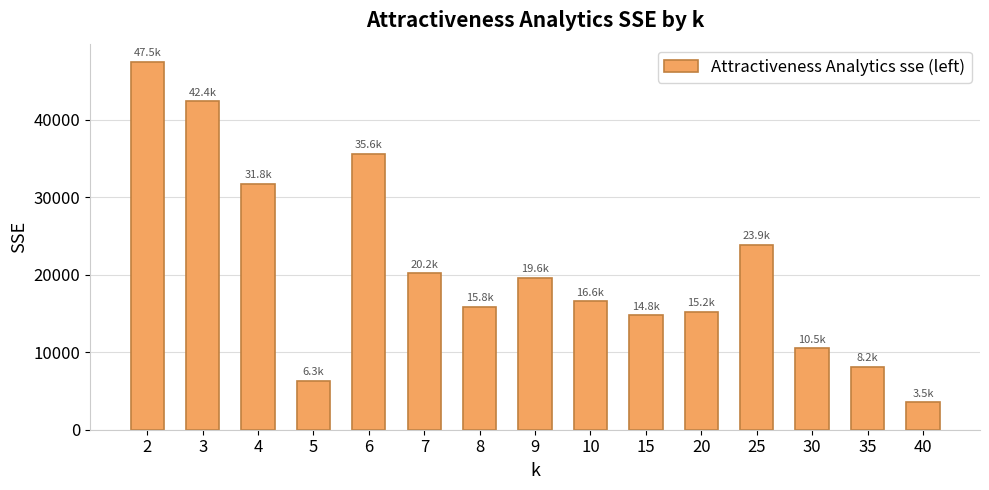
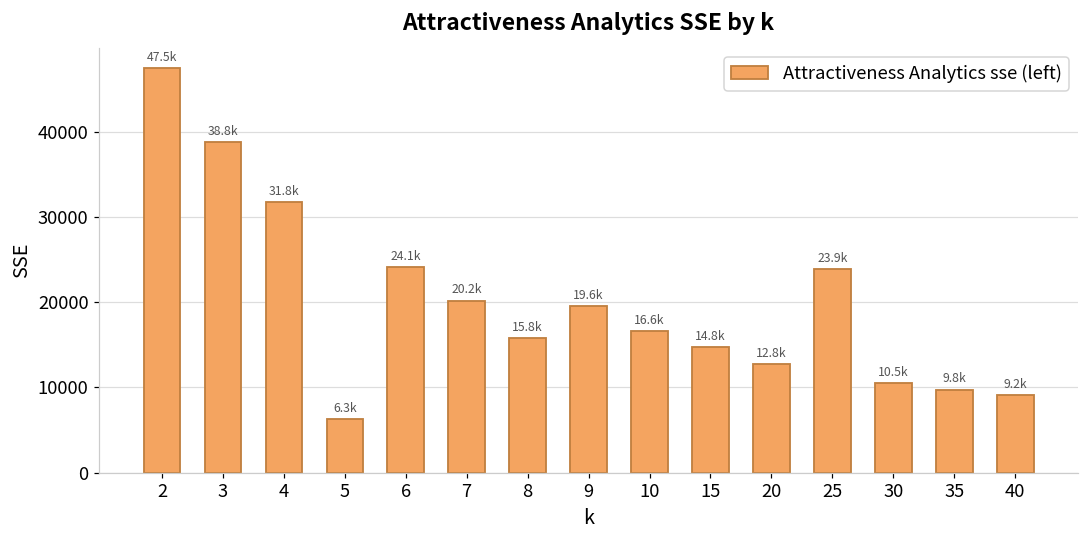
  {
    "2": "47.5k",
-   "3": "42.4k",
+   "3": "38.8k",
    "4": "31.8k",
    "5": "6.3k",
-   "6": "35.6k",
+   "6": "24.1k",
    "7": "20.2k",
    "8": "15.8k",
    "9": "19.6k",
    "10": "16.6k",
    "15": "14.8k",
-   "20": "15.2k",
+   "20": "12.8k",
    "25": "23.9k",
    "30": "10.5k",
-   "35": "8.2k",
-   "40": "3.5k"
+   "35": "9.8k",
+   "40": "9.2k"
  }
